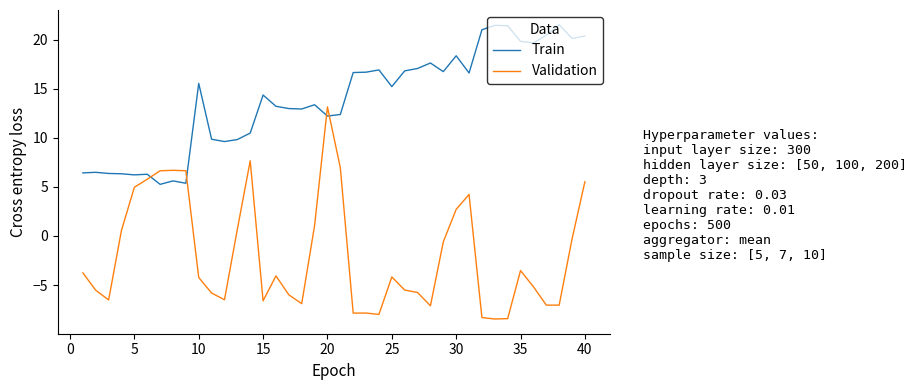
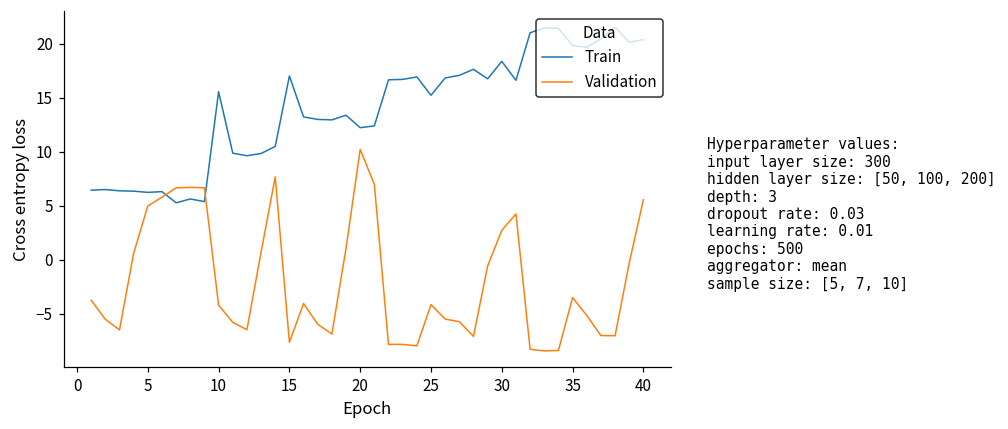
  {
    "Train": {
      "5": 6,
      "10": 16,
-     "15": 14,
+     "15": 17,
      "20": 12,
      "25": 15,
      "30": 18
    },
    "Validation": {
      "5": 5,
      "10": -4,
-     "15": -7,
-     "20": 13,
+     "15": -8,
+     "20": 10,
      "25": -4,
      "30": 3,
      "35": -4,
      "40": 6
    }
  }
